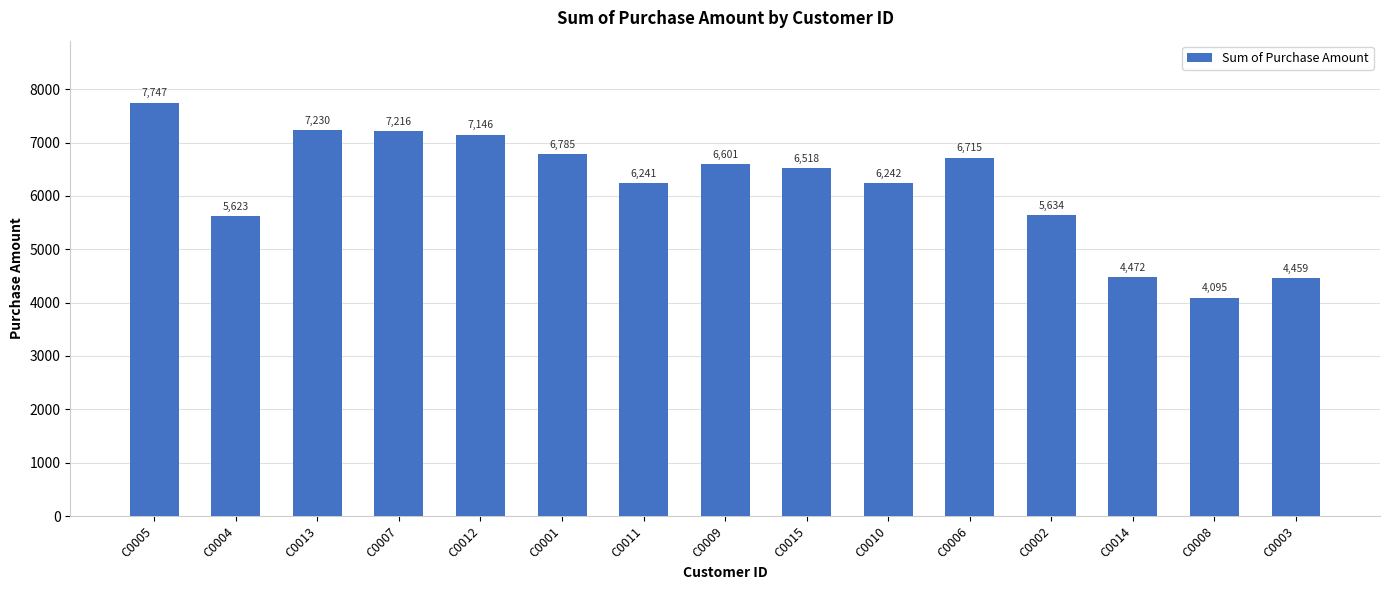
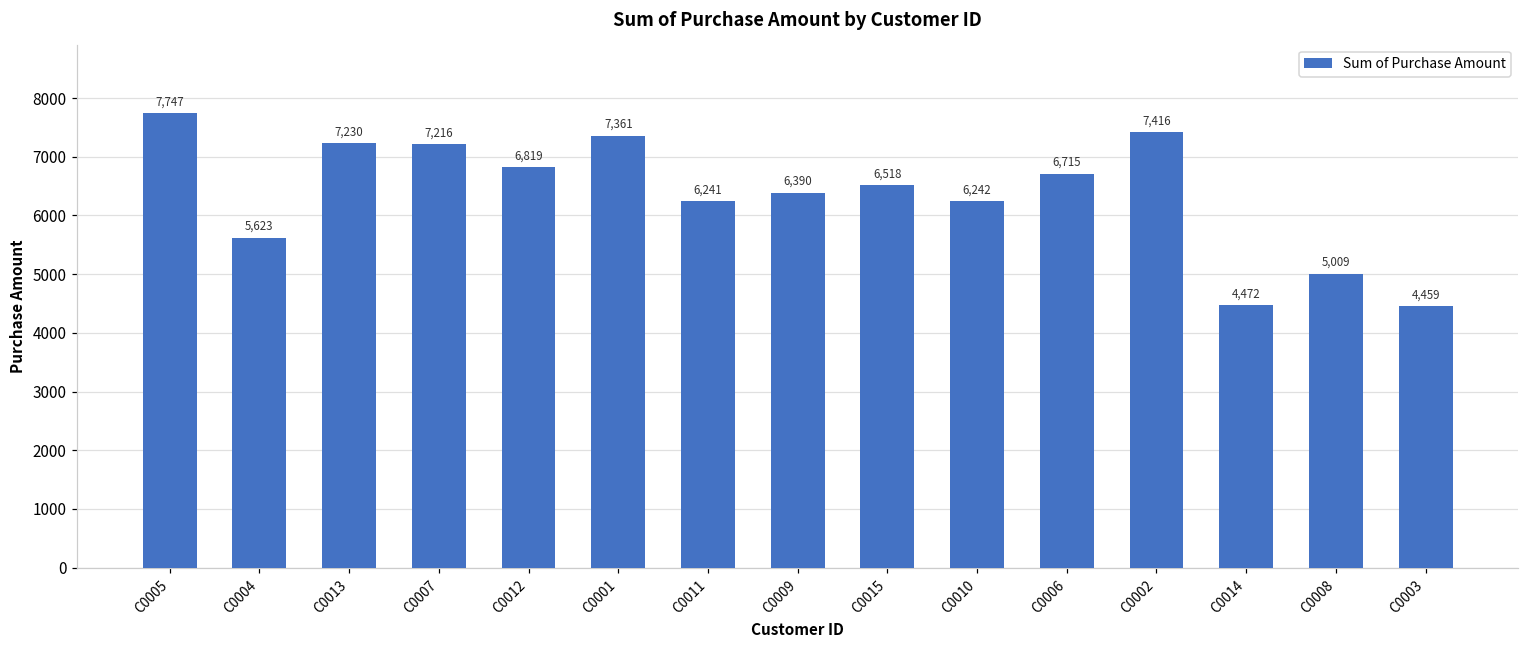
  {
    "C0005": "7,747",
    "C0004": "5,623",
    "C0013": "7,230",
    "C0007": "7,216",
-   "C0012": "7,146",
-   "C0001": "6,785",
+   "C0012": "6,819",
+   "C0001": "7,361",
    "C0011": "6,241",
-   "C0009": "6,601",
+   "C0009": "6,390",
    "C0015": "6,518",
    "C0010": "6,242",
    "C0006": "6,715",
-   "C0002": "5,634",
+   "C0002": "7,416",
    "C0014": "4,472",
-   "C0008": "4,095",
+   "C0008": "5,009",
    "C0003": "4,459"
  }
